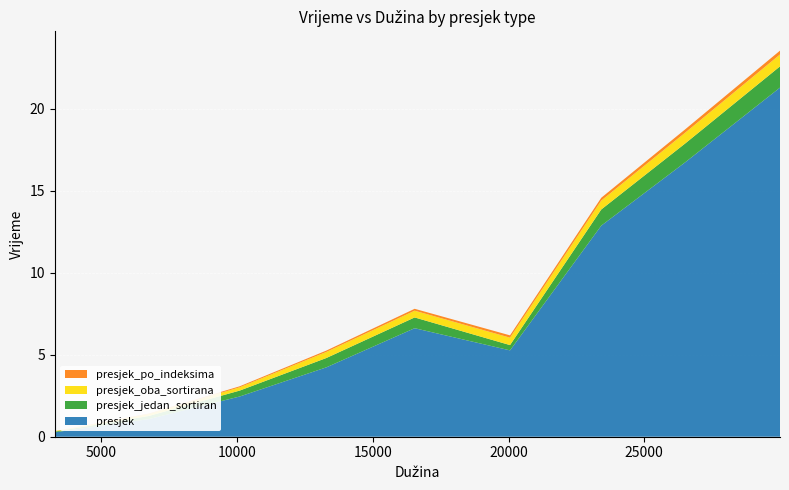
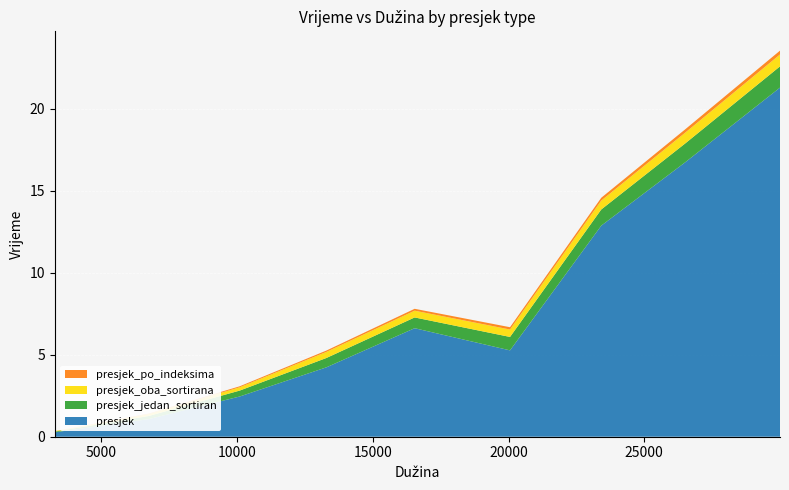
  {
    "presjek": {
      "20000": 5.3
    },
    "presjek_jedan_sortiran": {
-     "20000": 0.3
+     "20000": 0.8
    }
  }
